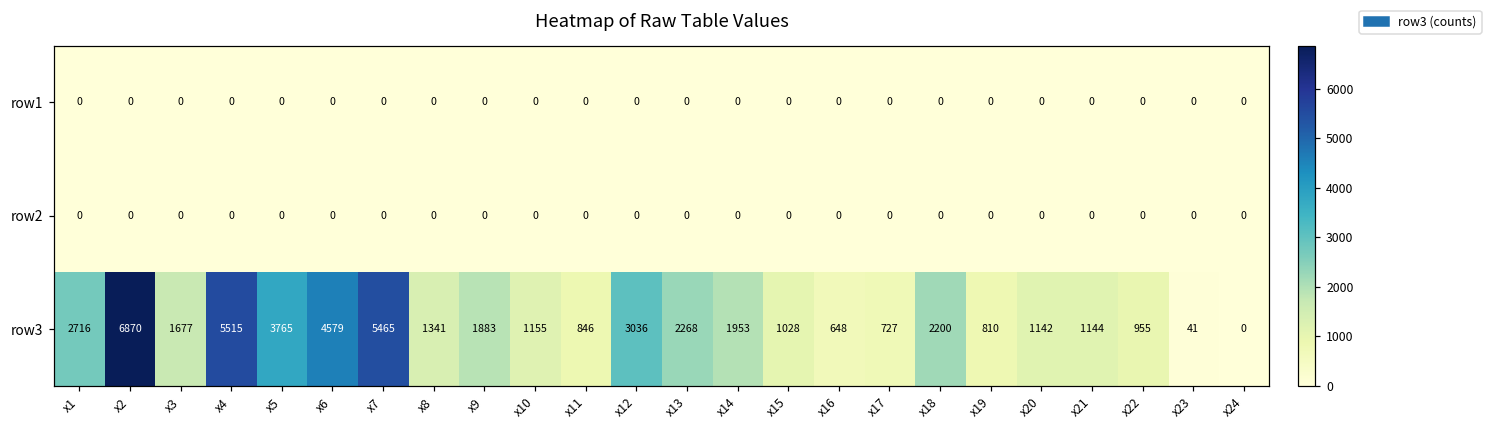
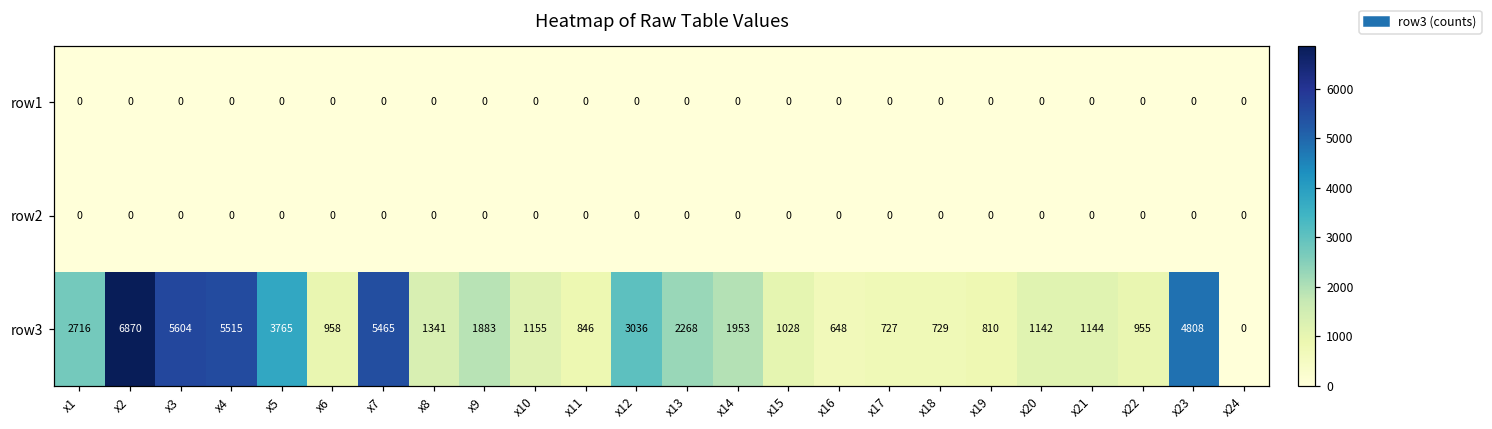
  {
    "row1": {
      "x1": 0,
      "x2": 0,
      "x3": 0,
      "x4": 0,
      "x5": 0,
      "x6": 0,
      "x7": 0,
      "x8": 0,
      "x9": 0,
      "x10": 0,
      "x11": 0,
      "x12": 0,
      "x13": 0,
      "x14": 0,
      "x15": 0,
      "x16": 0,
      "x17": 0,
      "x18": 0,
      "x19": 0,
      "x20": 0,
      "x21": 0,
      "x22": 0,
      "x23": 0,
      "x24": 0
    },
    "row2": {
      "x1": 0,
      "x2": 0,
      "x3": 0,
      "x4": 0,
      "x5": 0,
      "x6": 0,
      "x7": 0,
      "x8": 0,
      "x9": 0,
      "x10": 0,
      "x11": 0,
      "x12": 0,
      "x13": 0,
      "x14": 0,
      "x15": 0,
      "x16": 0,
      "x17": 0,
      "x18": 0,
      "x19": 0,
      "x20": 0,
      "x21": 0,
      "x22": 0,
      "x23": 0,
      "x24": 0
    },
    "row3": {
      "x1": 2716,
      "x2": 6870,
-     "x3": 1677,
+     "x3": 5604,
      "x4": 5515,
      "x5": 3765,
-     "x6": 4579,
+     "x6": 958,
      "x7": 5465,
      "x8": 1341,
      "x9": 1883,
      "x10": 1155,
      "x11": 846,
      "x12": 3036,
      "x13": 2268,
      "x14": 1953,
      "x15": 1028,
      "x16": 648,
      "x17": 727,
-     "x18": 2200,
+     "x18": 729,
      "x19": 810,
      "x20": 1142,
      "x21": 1144,
      "x22": 955,
-     "x23": 41,
+     "x23": 4808,
      "x24": 0
    }
  }
